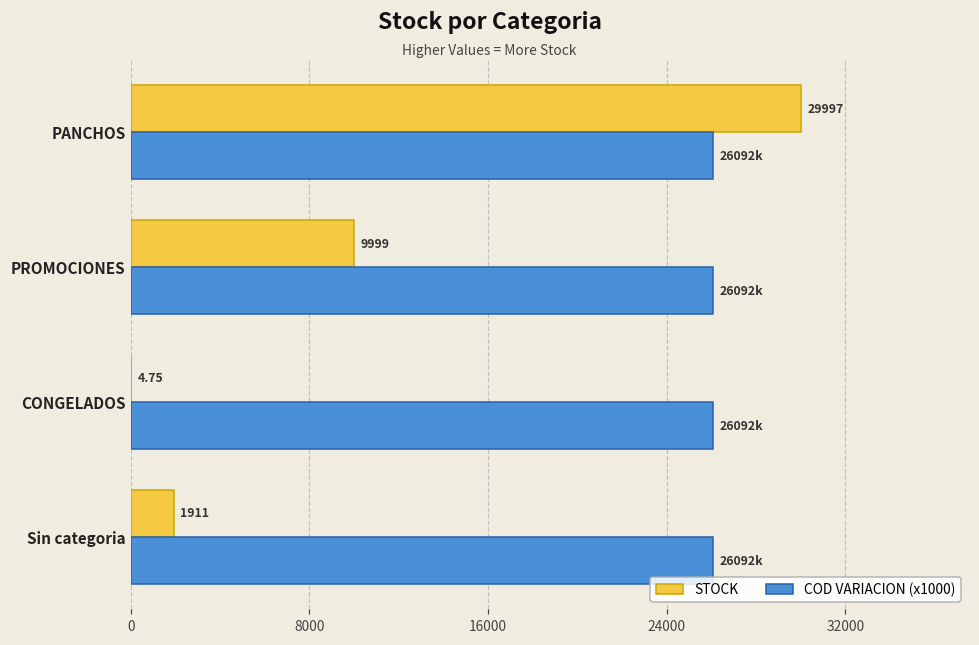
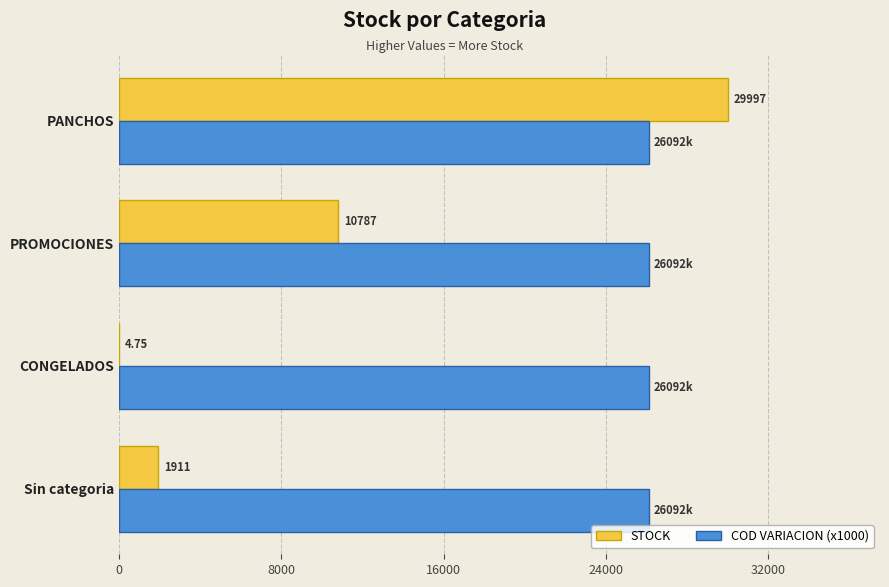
  {
    "STOCK": {
      "PANCHOS": "29997",
-     "PROMOCIONES": "9999",
+     "PROMOCIONES": "10787",
      "CONGELADOS": "4.75",
      "Sin categoria": "1911"
    },
    "COD VARIACION (x1000)": {
      "PANCHOS": "26092k",
      "PROMOCIONES": "26092k",
      "CONGELADOS": "26092k",
      "Sin categoria": "26092k"
    }
  }
